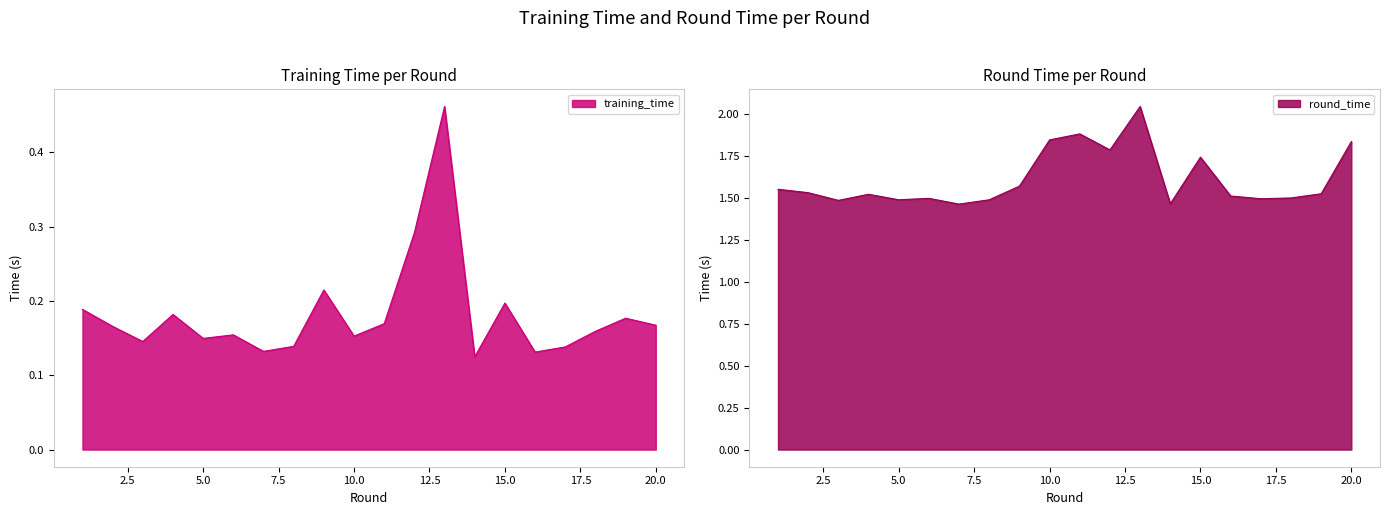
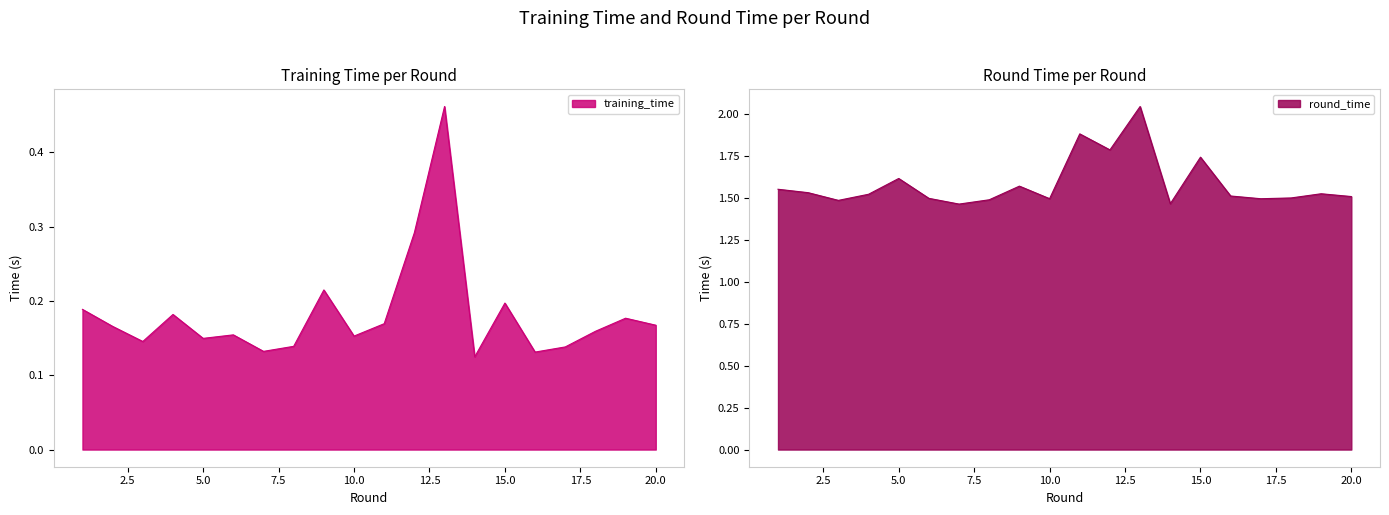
  {
    "Training Time per Round": {
      "5.0": 0.15,
      "10.0": 0.15,
      "15.0": 0.20,
      "20.0": 0.17
    },
    "Round Time per Round": {
-     "5.0": 1.49,
-     "10.0": 1.85,
+     "5.0": 1.62,
+     "10.0": 1.49,
      "15.0": 1.74,
-     "20.0": 1.83
+     "20.0": 1.51
    }
  }
